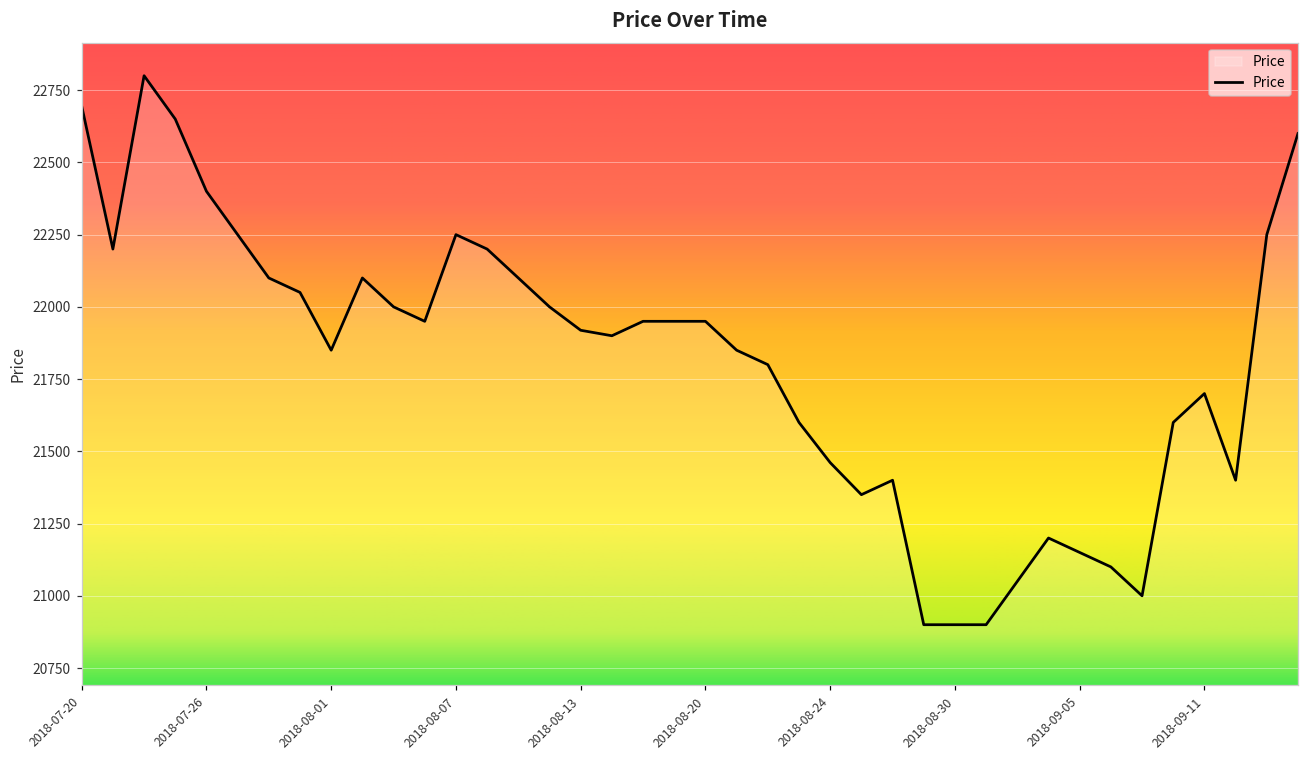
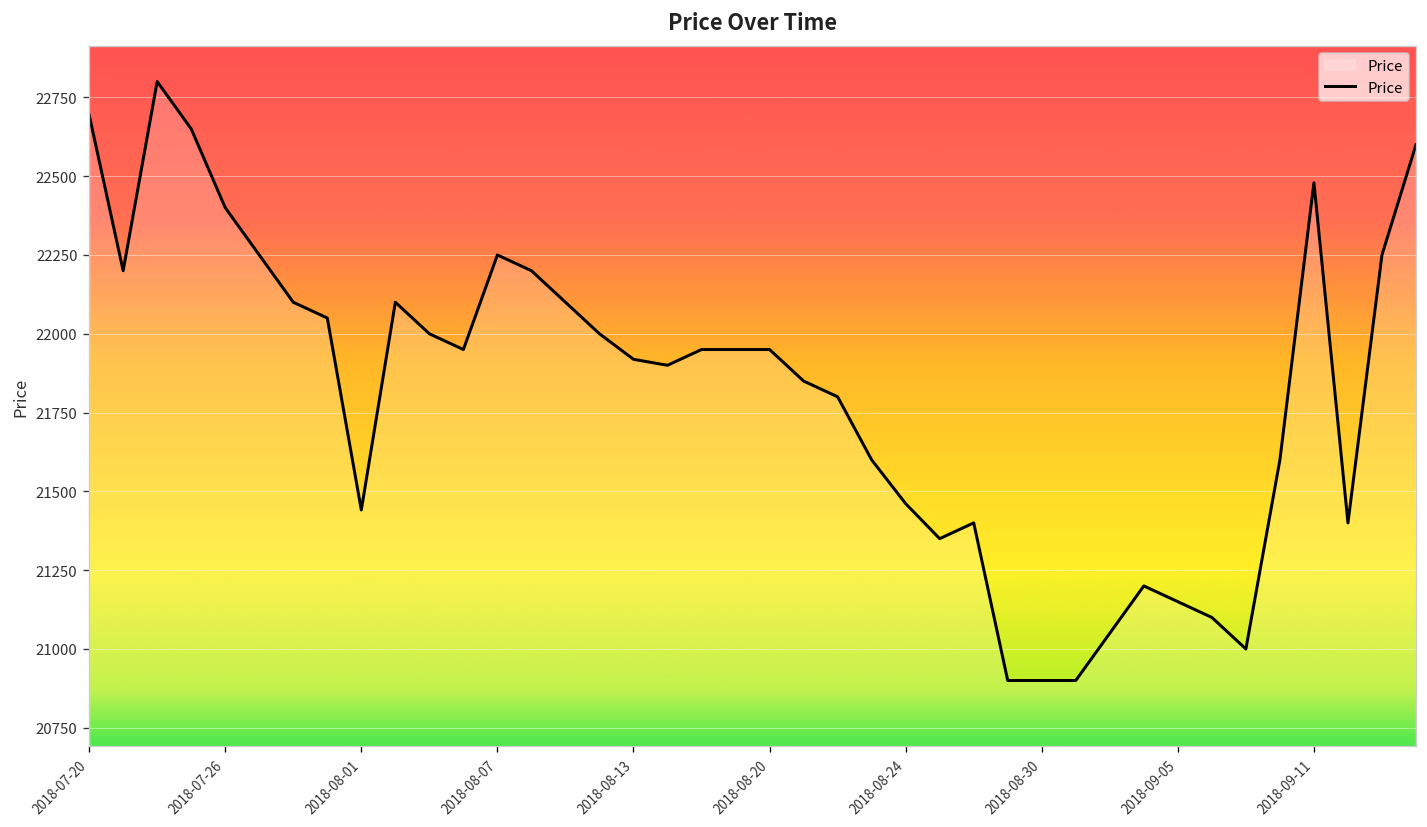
  {
    "2018-07-20": 22700,
    "2018-07-26": 22400,
-   "2018-08-01": 21850,
+   "2018-08-01": 21440,
    "2018-08-07": 22250,
    "2018-08-13": 21920,
    "2018-08-20": 21950,
    "2018-08-24": 21460,
    "2018-08-30": 20900,
    "2018-09-05": 21150,
-   "2018-09-11": 21700
+   "2018-09-11": 22480
  }
